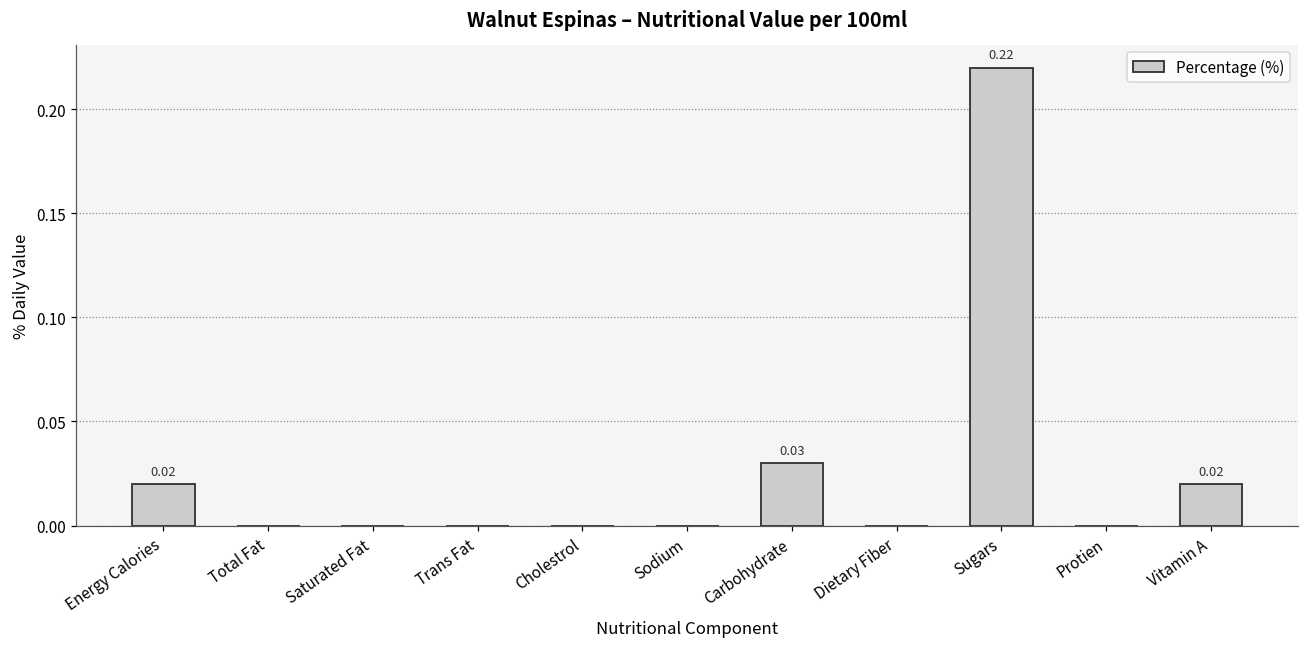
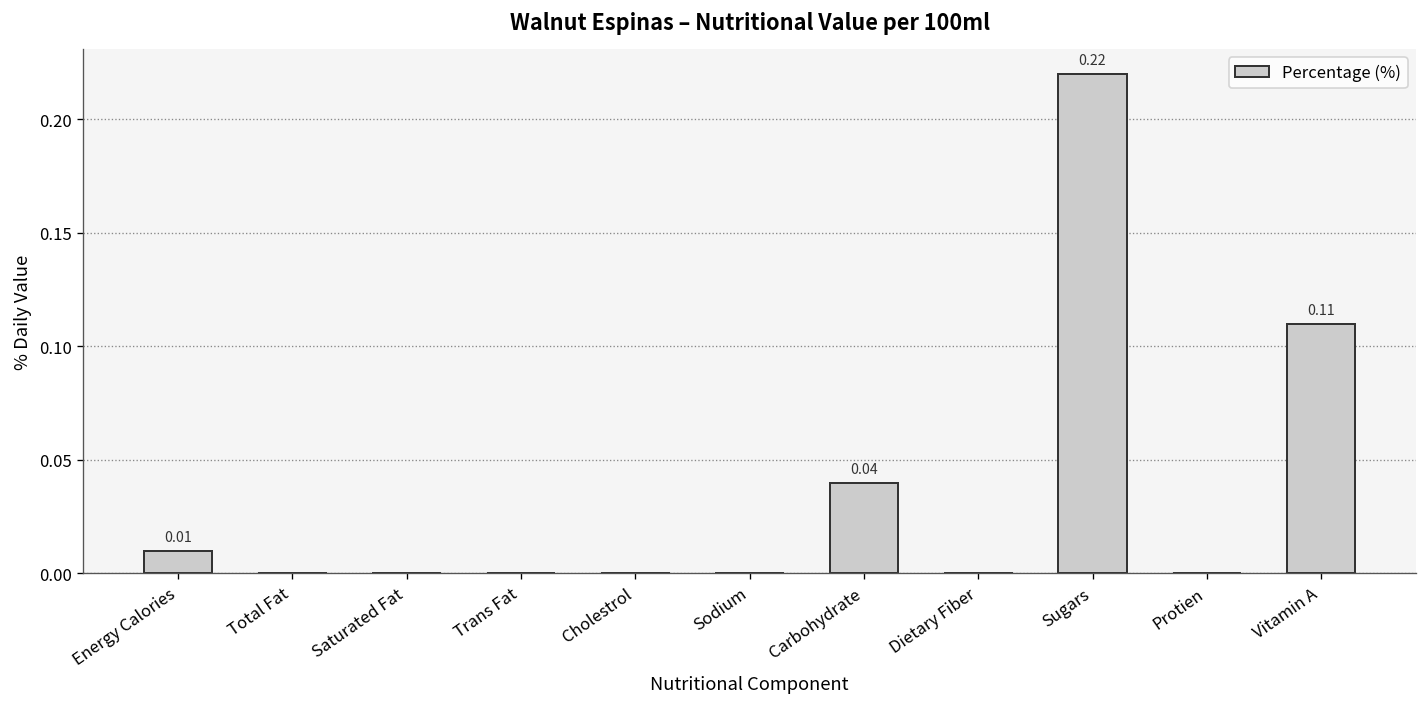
  {
-   "Energy Calories": 0.02,
-   "Carbohydrate": 0.03,
+   "Energy Calories": 0.01,
+   "Carbohydrate": 0.04,
    "Sugars": 0.22,
-   "Vitamin A": 0.02
+   "Vitamin A": 0.11
  }
